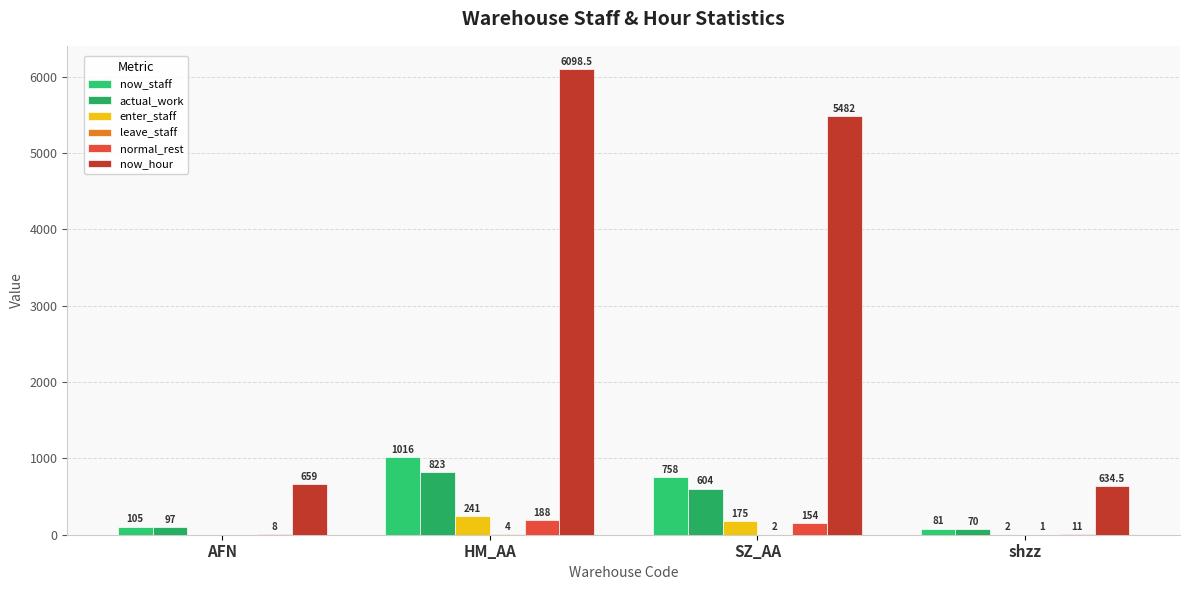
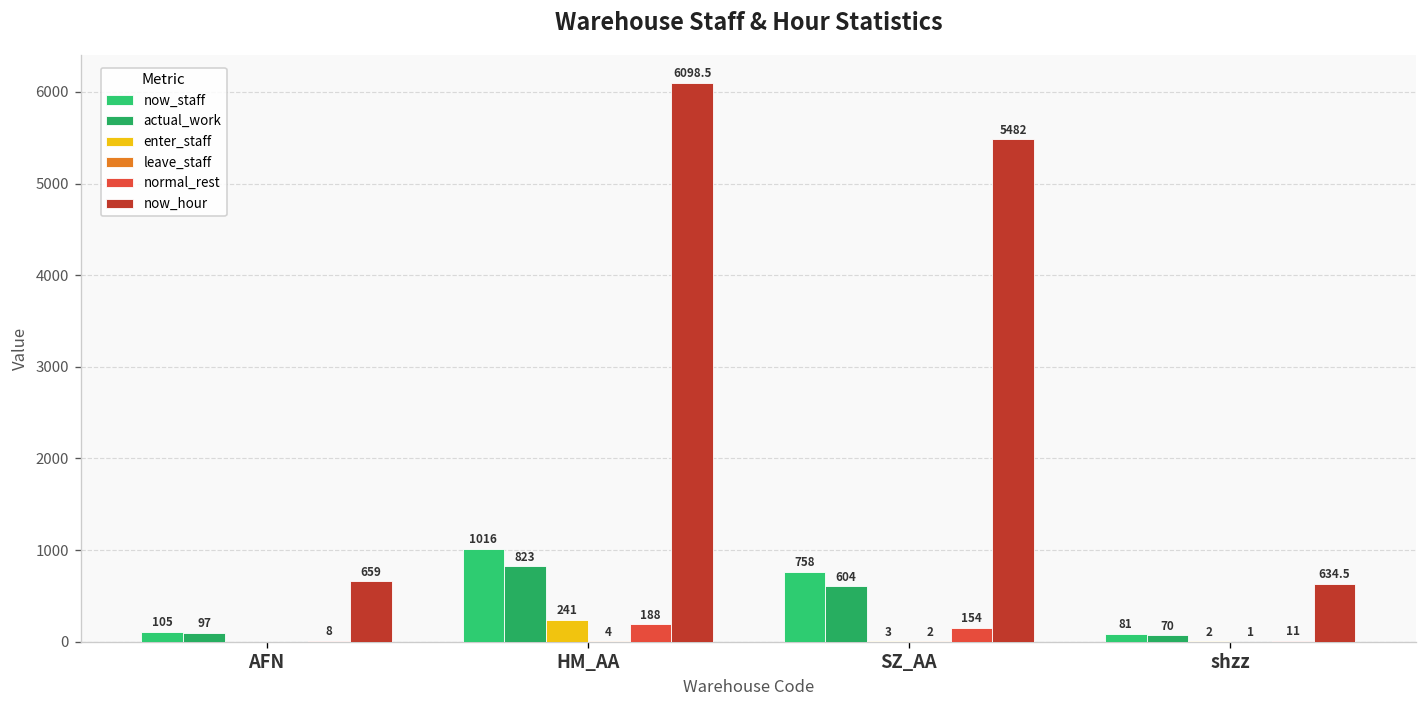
  {
    "enter_staff": {
      "HM_AA": 241,
-     "SZ_AA": 175,
+     "SZ_AA": 3,
      "shzz": 2
    }
  }
